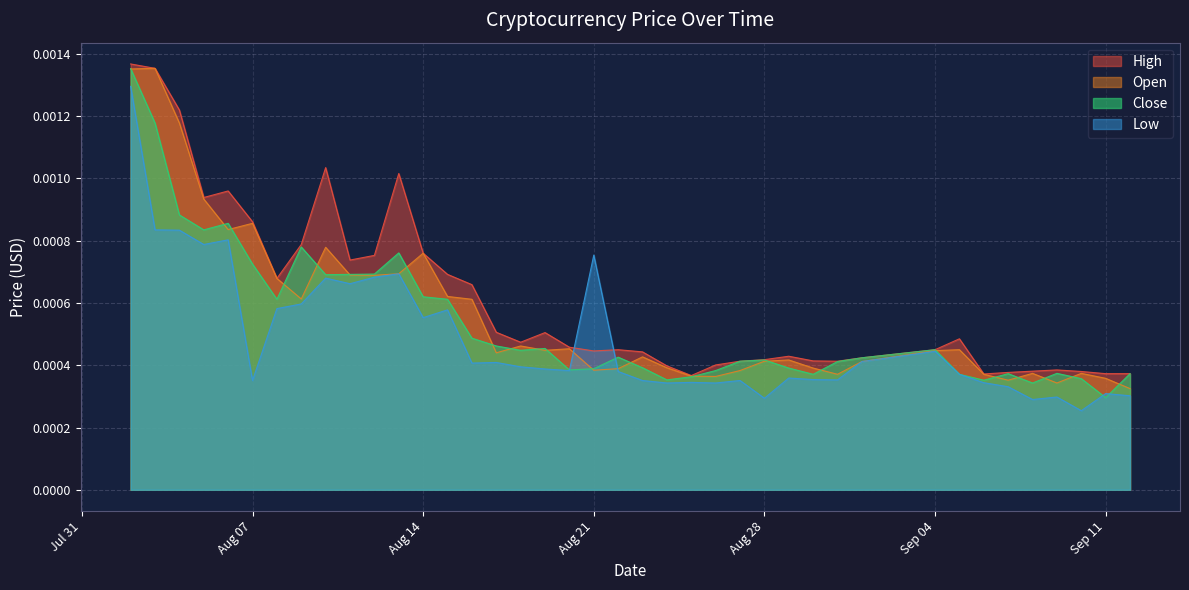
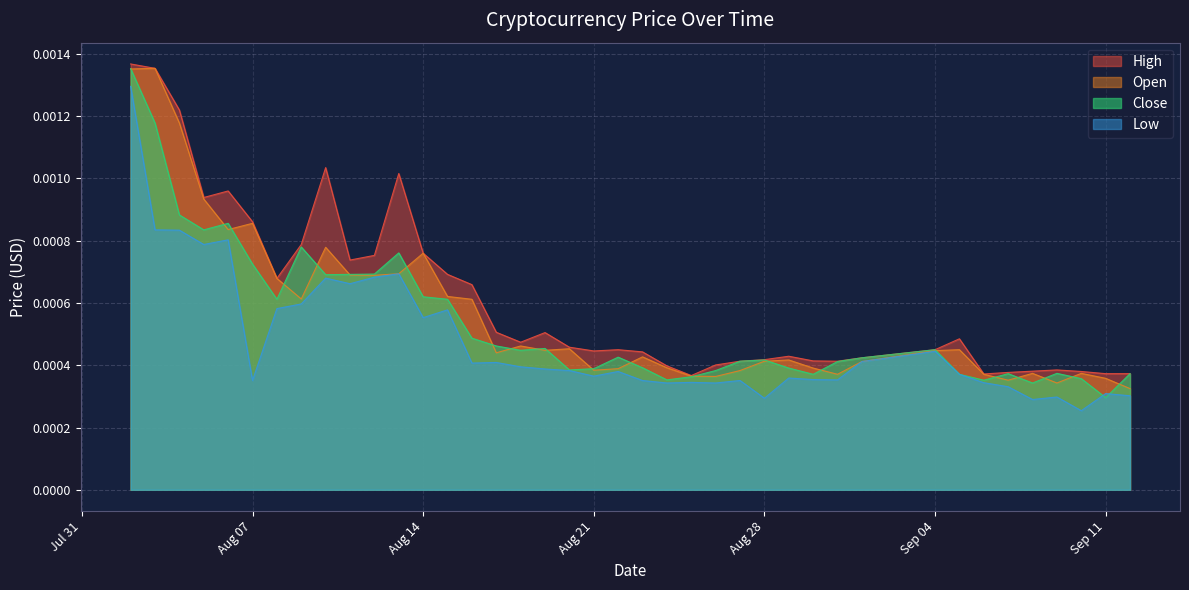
  {
    "Close": {
      "Aug 07": 0.00073,
      "Aug 14": 0.00062,
      "Sep 11": 0.00030
    },
    "Low": {
      "Aug 07": 0.00035,
      "Aug 14": 0.00055,
-     "Aug 21": 0.00075,
+     "Aug 21": 0.00037,
      "Aug 28": 0.00029,
      "Sep 11": 0.00031
    }
  }
